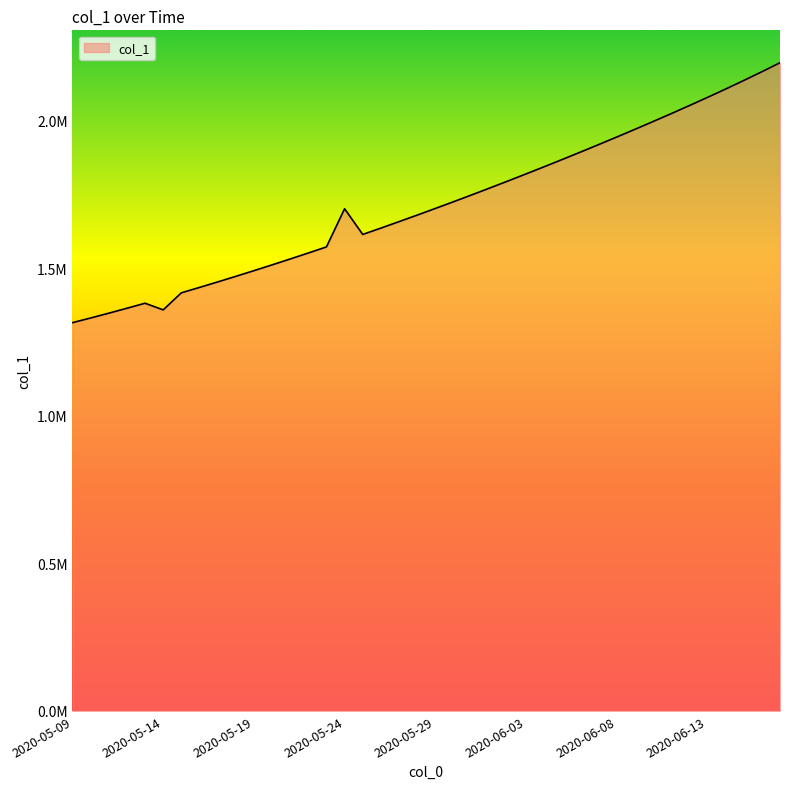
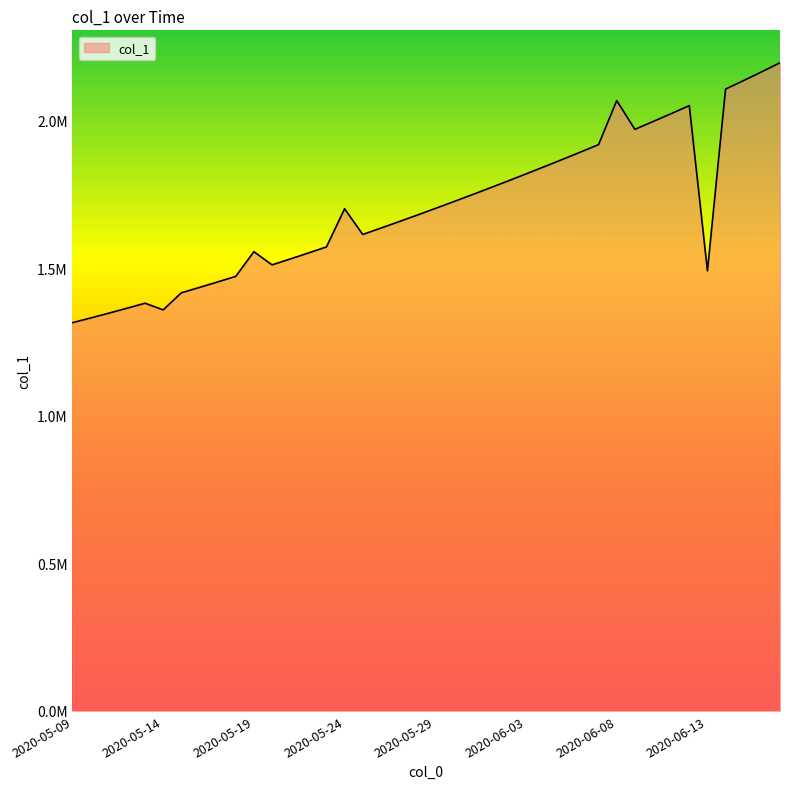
  {
    "2020-05-09": 1320000,
    "2020-05-14": 1360000,
-   "2020-05-19": 1490000,
+   "2020-05-19": 1560000,
    "2020-05-24": 1700000,
    "2020-05-29": 1700000,
    "2020-06-03": 1820000,
-   "2020-06-08": 1940000,
-   "2020-06-13": 2080000
+   "2020-06-08": 2070000,
+   "2020-06-13": 1490000
  }
